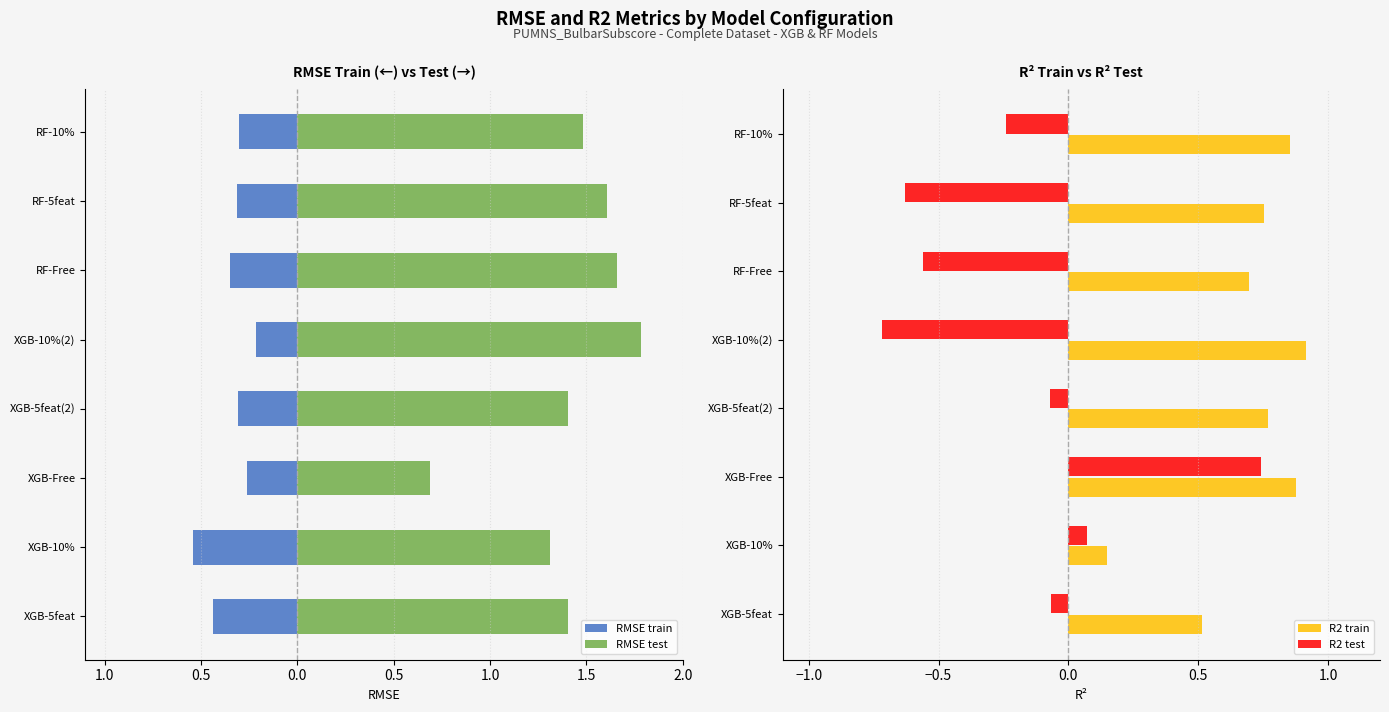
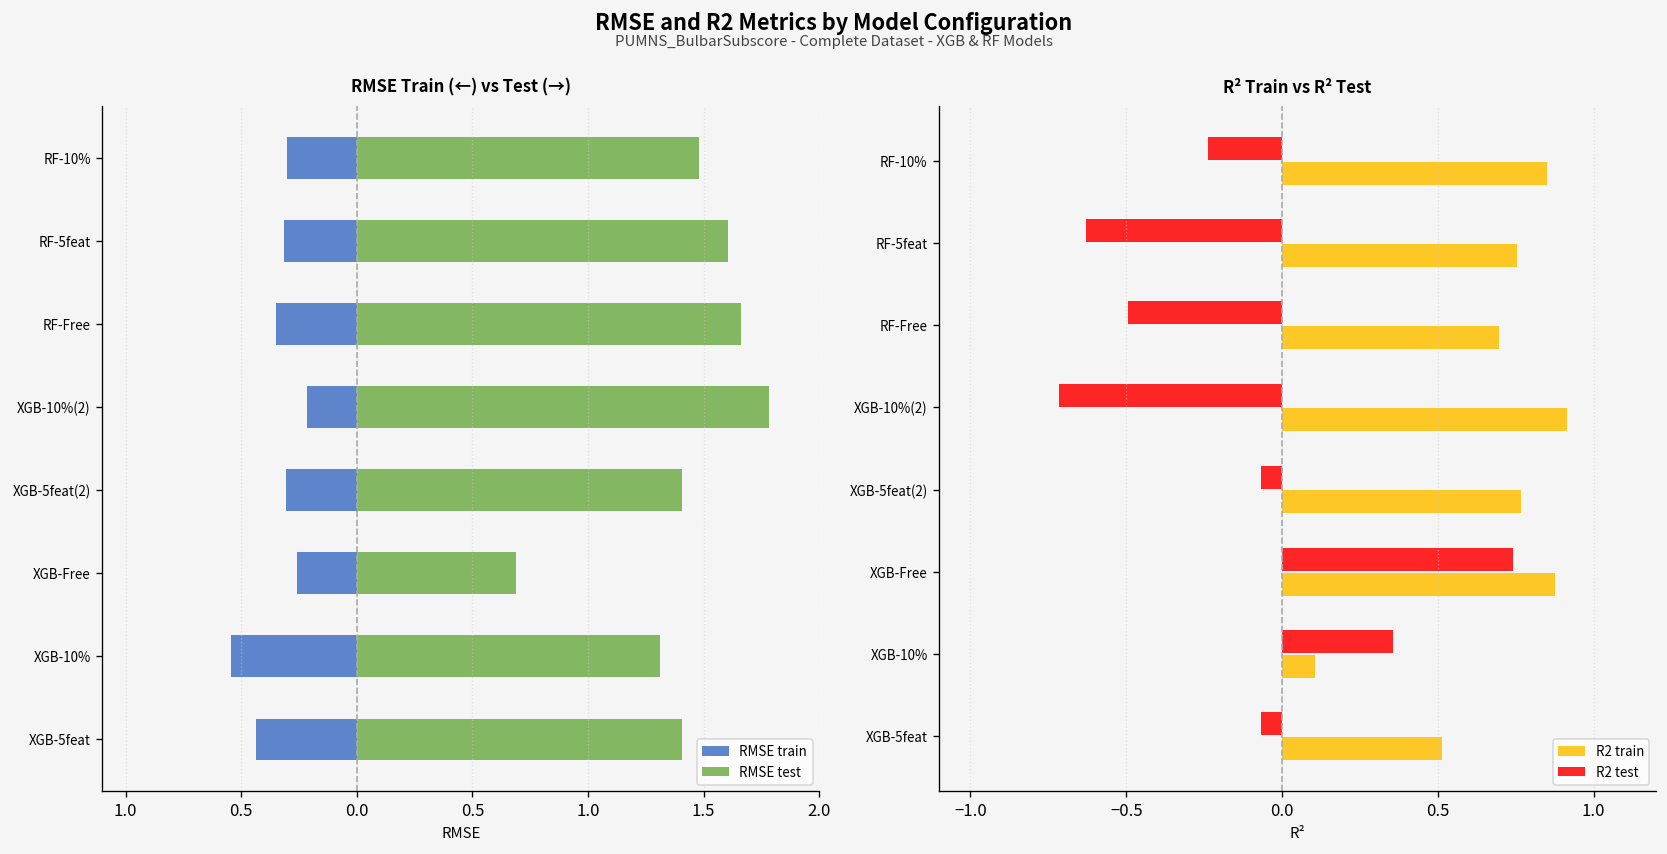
  {
    "R² Train vs R² Test": {
      "R2 train": {
        "RF-10%": 0.85,
        "RF-5feat": 0.75,
        "RF-Free": 0.70,
        "XGB-10%(2)": 0.92,
        "XGB-5feat(2)": 0.77,
        "XGB-Free": 0.88,
-       "XGB-10%": 0.15,
+       "XGB-10%": 0.11,
        "XGB-5feat": 0.51
      },
      "R2 test": {
        "RF-10%": -0.24,
        "RF-5feat": -0.63,
-       "RF-Free": -0.56,
+       "RF-Free": -0.49,
        "XGB-10%(2)": -0.72,
        "XGB-5feat(2)": -0.07,
        "XGB-Free": 0.74,
-       "XGB-10%": 0.07,
+       "XGB-10%": 0.36,
        "XGB-5feat": -0.07
      }
    }
  }
